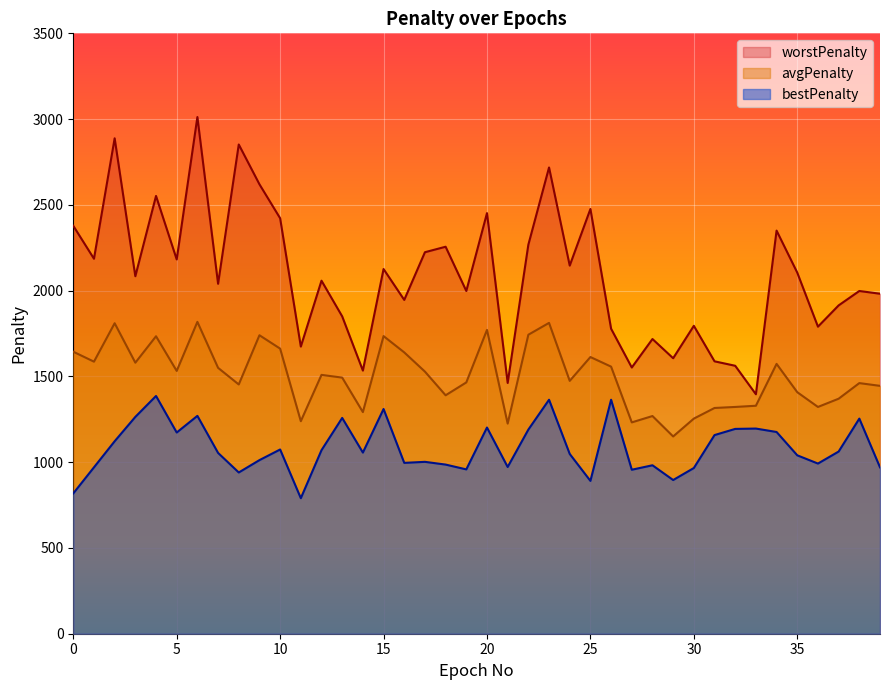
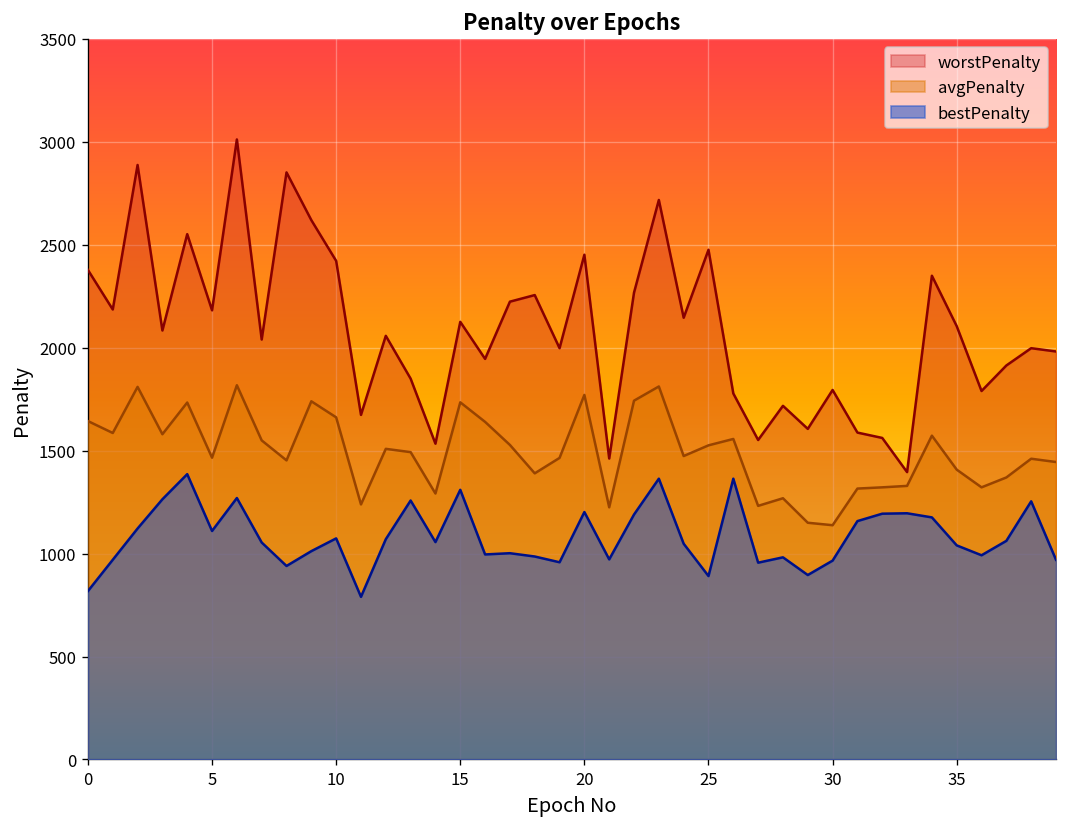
  {
    "worstPenalty": {
      "0": 2380,
      "5": 2180,
      "10": 2420,
      "15": 2130,
      "20": 2450,
      "25": 2480,
      "30": 1800,
      "35": 2110
    },
    "avgPenalty": {
      "0": 1640,
-     "5": 1530,
+     "5": 1470,
      "10": 1660,
      "15": 1740,
      "20": 1770,
-     "25": 1610,
-     "30": 1250,
+     "25": 1530,
+     "30": 1140,
      "35": 1410
    },
    "bestPenalty": {
      "0": 820,
-     "5": 1170,
+     "5": 1110,
      "10": 1070,
      "15": 1310,
      "20": 1200,
      "25": 890,
      "30": 970,
      "35": 1040
    }
  }
